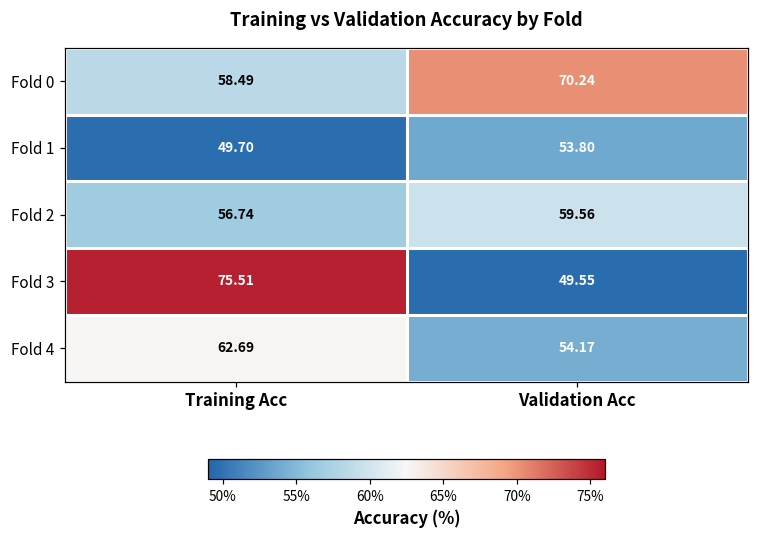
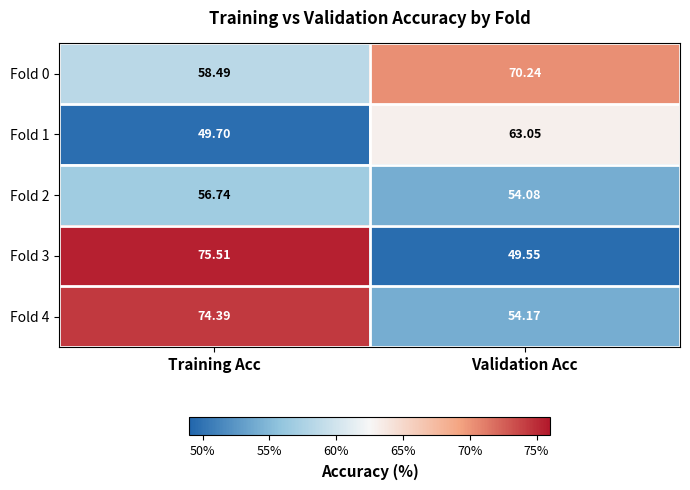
  {
    "Fold 0": {
      "Training Acc": 58.49,
      "Validation Acc": 70.24
    },
    "Fold 1": {
      "Training Acc": 49.70,
-     "Validation Acc": 53.80
+     "Validation Acc": 63.05
    },
    "Fold 2": {
      "Training Acc": 56.74,
-     "Validation Acc": 59.56
+     "Validation Acc": 54.08
    },
    "Fold 3": {
      "Training Acc": 75.51,
      "Validation Acc": 49.55
    },
    "Fold 4": {
-     "Training Acc": 62.69,
+     "Training Acc": 74.39,
      "Validation Acc": 54.17
    }
  }
